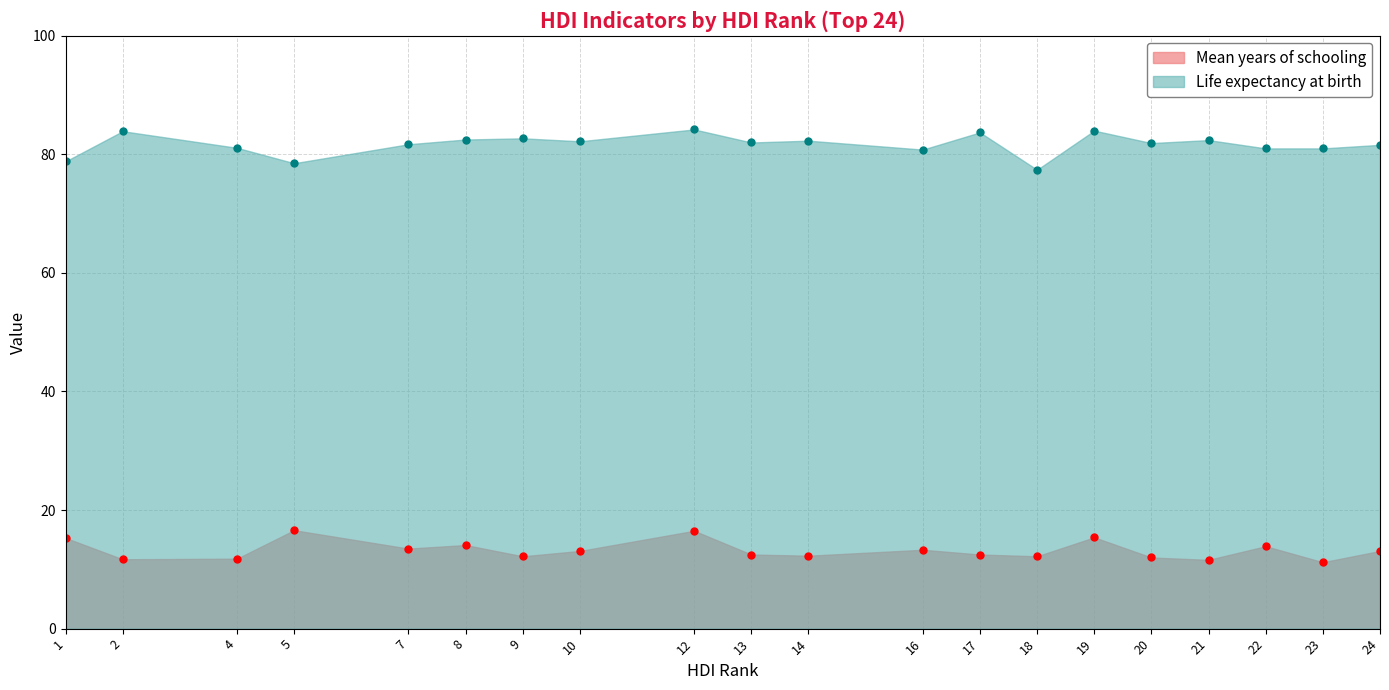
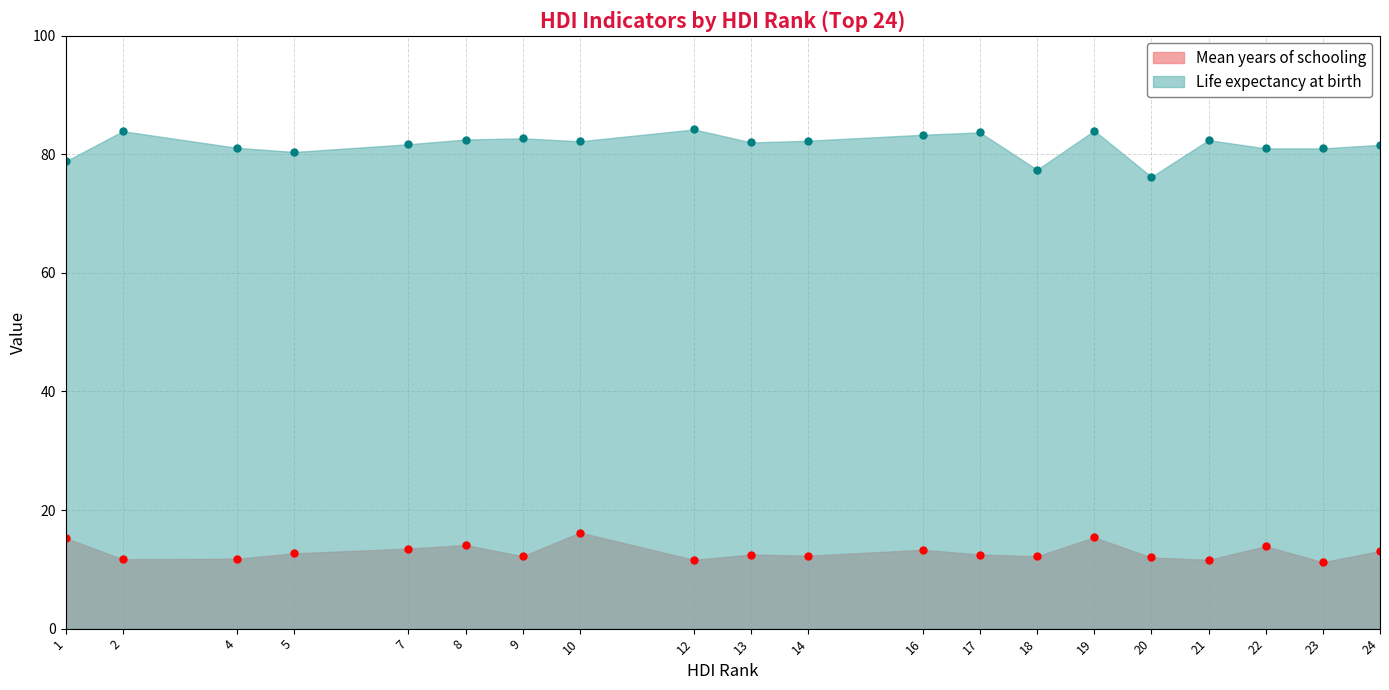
  {
    "Mean years of schooling": {
      "1": 15,
      "2": 12,
      "4": 12,
-     "5": 17,
+     "5": 13,
      "7": 14,
      "8": 14,
      "9": 12,
-     "10": 13,
-     "12": 17,
+     "10": 16,
+     "12": 12,
      "13": 13,
      "14": 12,
      "16": 13,
      "17": 13,
      "18": 12,
      "19": 15,
      "20": 12,
      "21": 12,
      "22": 14,
      "23": 11,
      "24": 13
    },
    "Life expectancy at birth": {
      "1": 79,
      "2": 84,
      "4": 81,
-     "5": 79,
+     "5": 80,
      "7": 82,
      "8": 83,
      "9": 83,
      "10": 82,
      "12": 84,
      "13": 82,
      "14": 82,
-     "16": 81,
+     "16": 83,
      "17": 84,
      "18": 77,
      "19": 84,
-     "20": 82,
+     "20": 76,
      "21": 82,
      "22": 81,
      "23": 81,
      "24": 82
    }
  }
